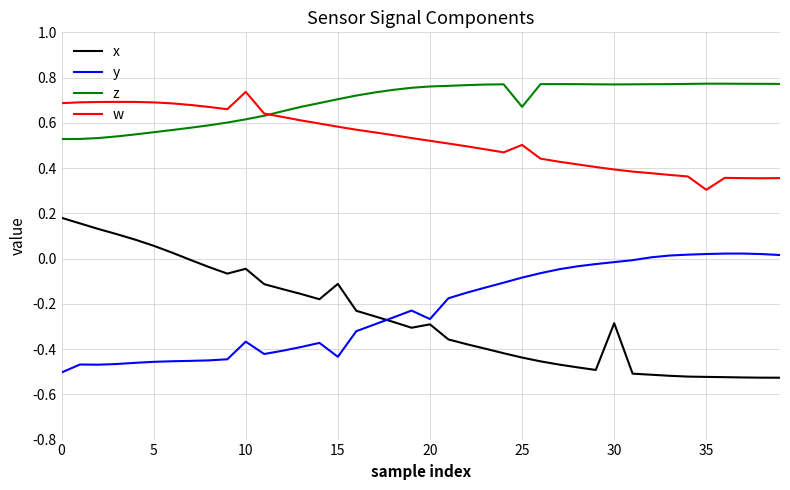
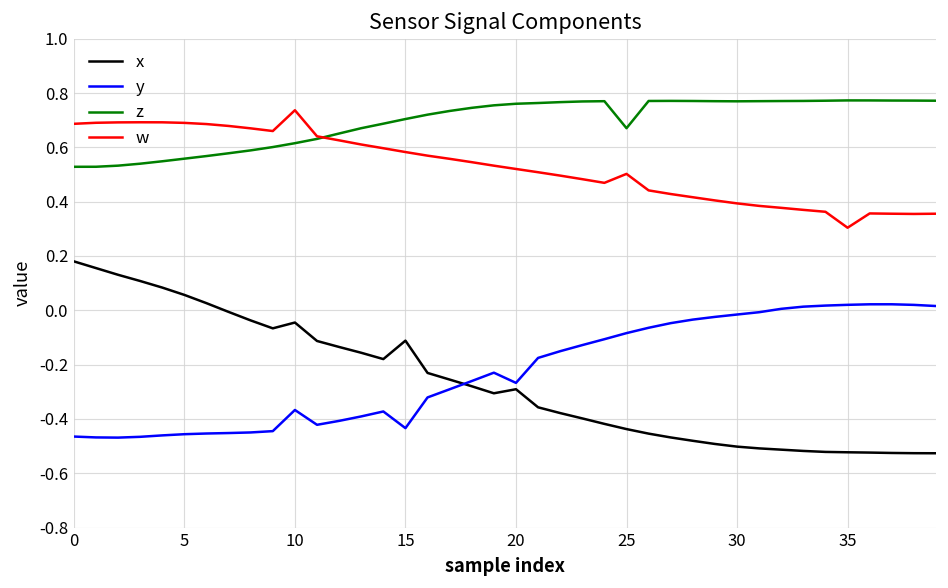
  {
    "x": {
      "0": 0.18,
      "5": 0.06,
      "10": -0.05,
      "15": -0.11,
      "20": -0.29,
      "25": -0.44,
-     "30": -0.29,
+     "30": -0.50,
      "35": -0.52
    },
    "y": {
-     "0": -0.50,
+     "0": -0.47,
      "5": -0.46,
      "10": -0.37,
      "15": -0.43,
      "20": -0.27,
      "25": -0.08,
      "30": -0.02,
      "35": 0.02
    },
    "z": {
      "0": 0.53,
      "5": 0.56,
      "10": 0.62,
      "15": 0.70,
      "20": 0.76,
      "25": 0.67,
      "30": 0.77,
      "35": 0.77
    },
    "w": {
      "0": 0.69,
      "5": 0.69,
      "10": 0.74,
      "15": 0.58,
      "20": 0.52,
      "25": 0.50,
      "30": 0.39,
      "35": 0.30
    }
  }
